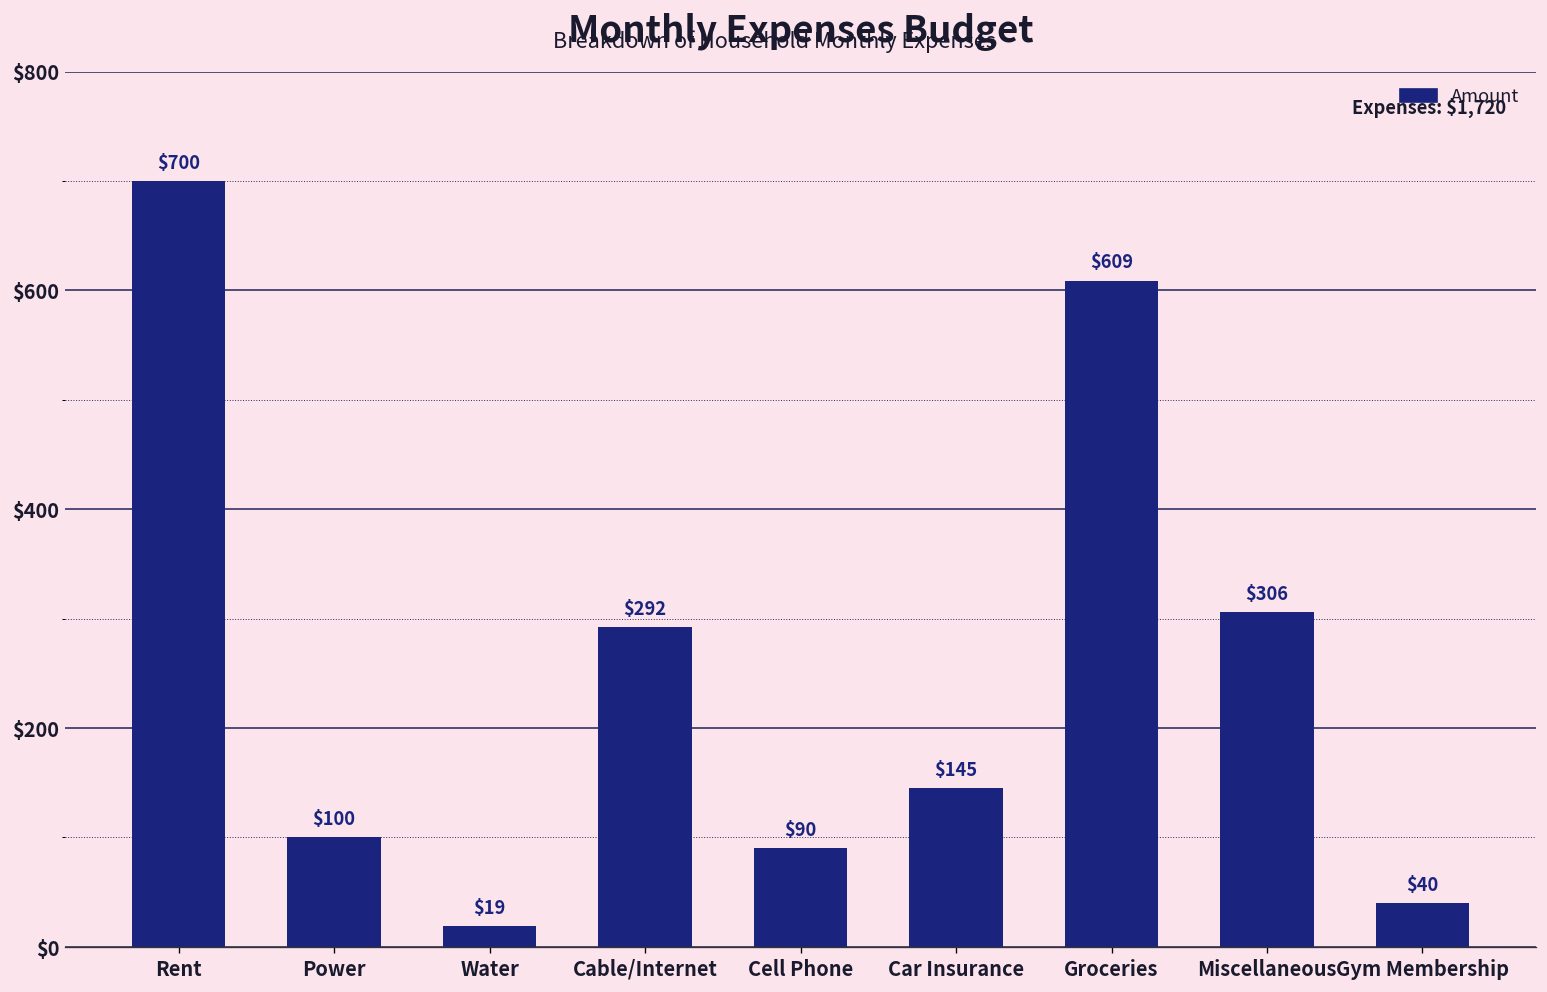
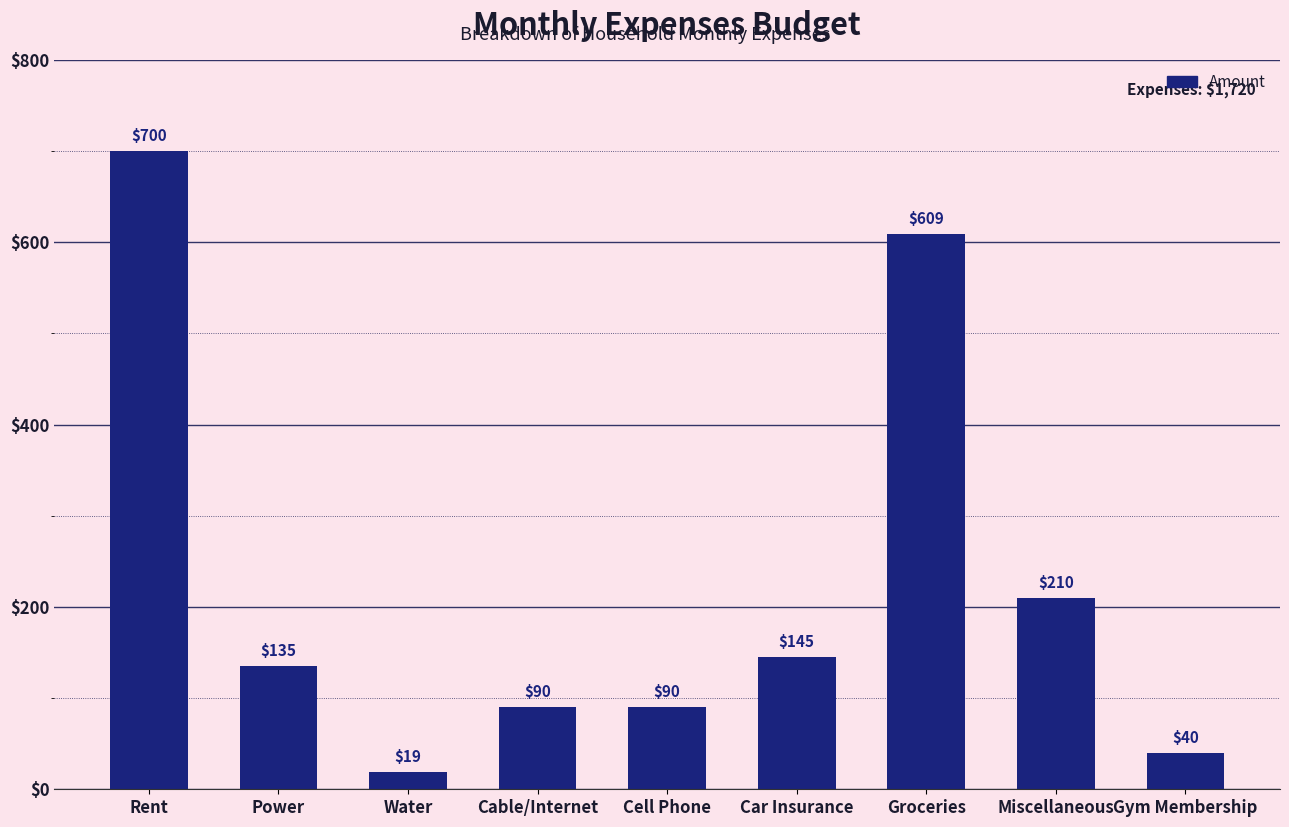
  {
    "Rent": "$700",
-   "Power": "$100",
+   "Power": "$135",
    "Water": "$19",
-   "Cable/Internet": "$292",
+   "Cable/Internet": "$90",
    "Cell Phone": "$90",
    "Car Insurance": "$145",
    "Groceries": "$609",
-   "Miscellaneous": "$306",
+   "Miscellaneous": "$210",
    "Gym Membership": "$40"
  }
